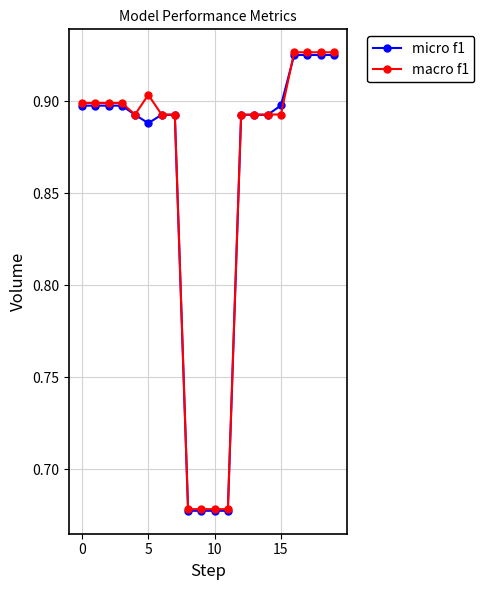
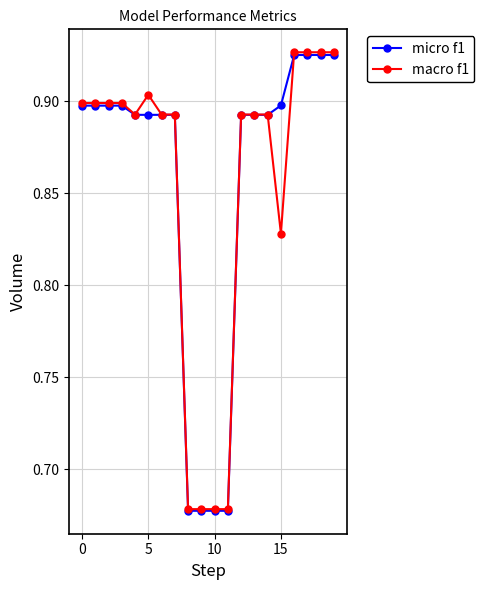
  {
    "micro f1": {
      "0": 0.898,
-     "5": 0.888,
+     "5": 0.893,
      "15": 0.898
    },
    "macro f1": {
      "0": 0.899,
      "5": 0.903,
-     "15": 0.893
+     "15": 0.828
    }
  }
